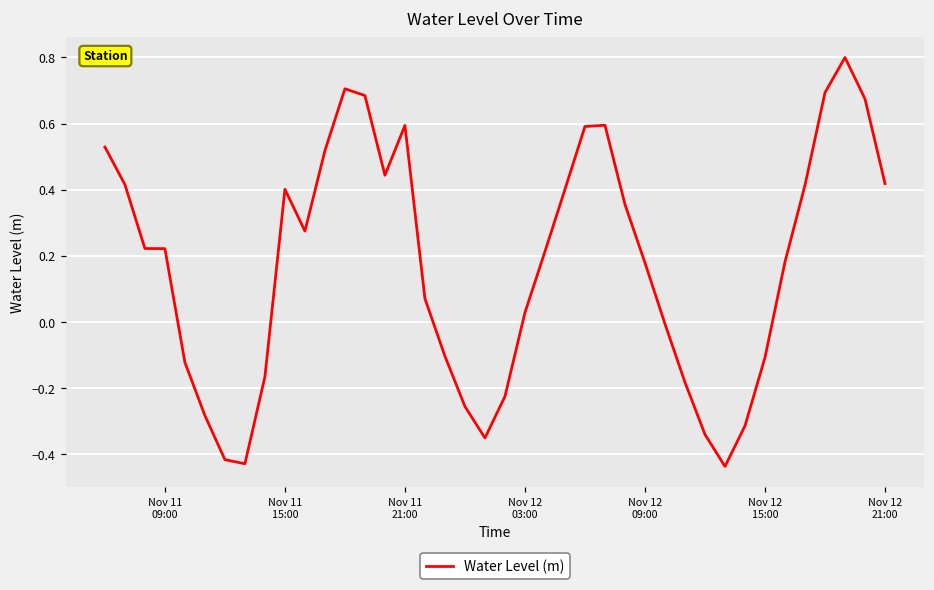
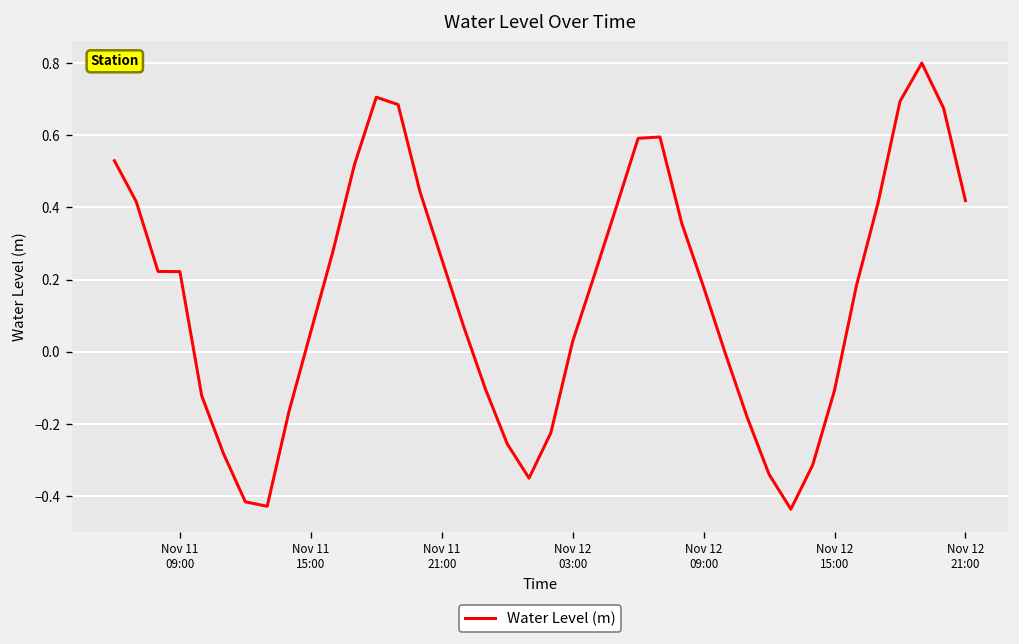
  {
    "Nov 11 09:00": 0.22,
-   "Nov 11 15:00": 0.40,
-   "Nov 11 21:00": 0.59,
+   "Nov 11 15:00": 0.06,
+   "Nov 11 21:00": 0.26,
    "Nov 12 03:00": 0.03,
    "Nov 12 09:00": 0.18,
    "Nov 12 15:00": -0.11,
    "Nov 12 21:00": 0.42
  }
